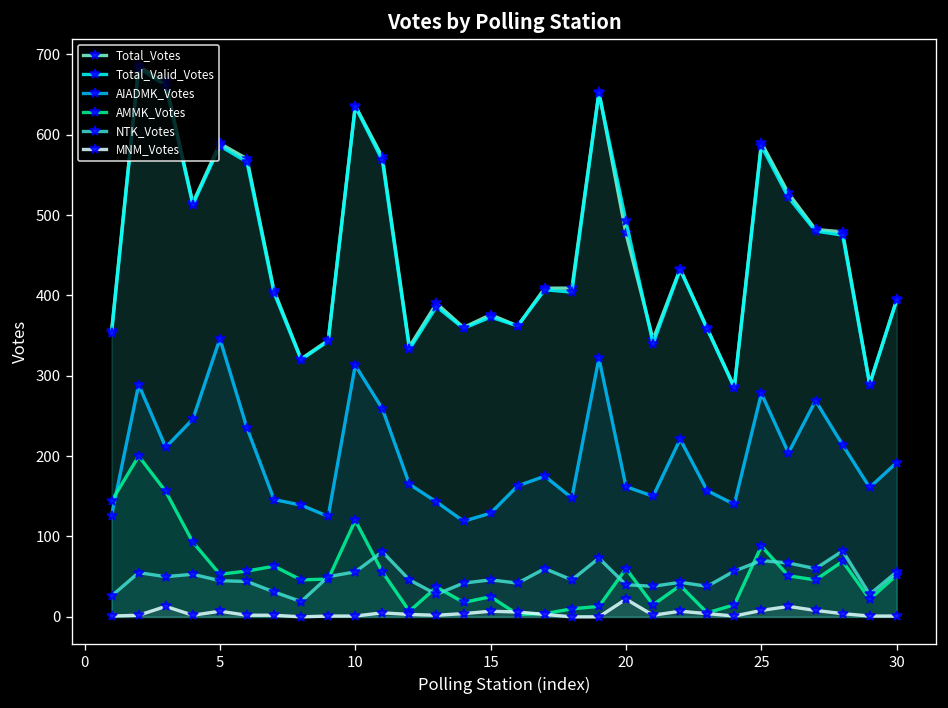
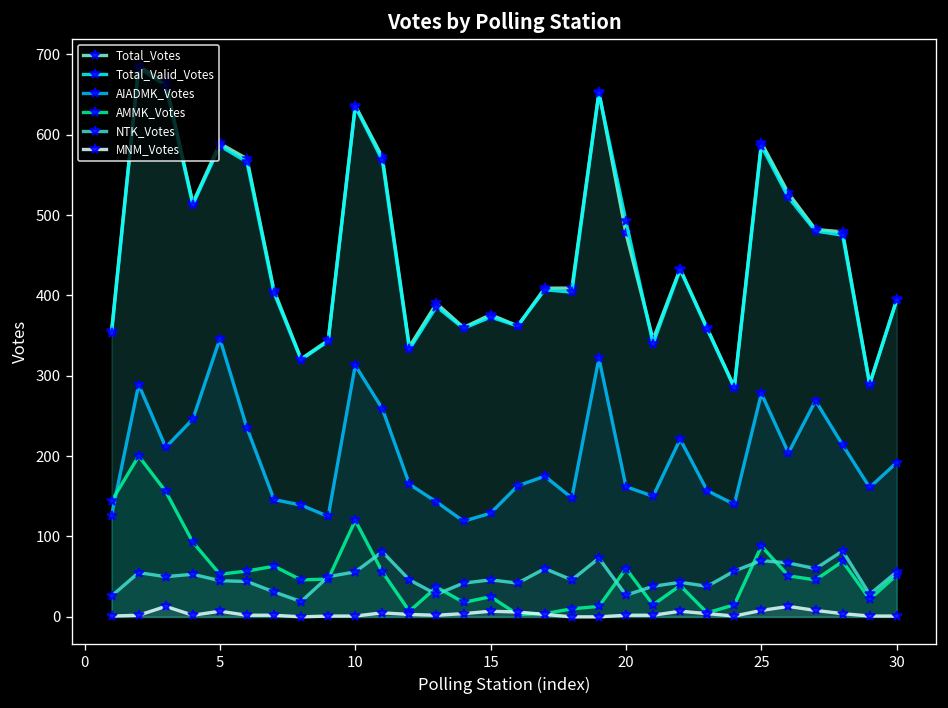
  {
    "Total_Votes": {
      "20": 480,
      "25": 590
    },
    "Total_Valid_Votes": {
      "20": 490,
      "25": 590
    },
    "AIADMK_Votes": {
      "5": 350,
      "10": 310,
      "15": 130,
      "20": 160,
      "25": 280,
      "30": 190
    },
    "AMMK_Votes": {
      "5": 50,
      "10": 120,
      "15": 30,
      "20": 60,
      "25": 90,
      "30": 50
    },
    "NTK_Votes": {
      "5": 50,
      "10": 60,
      "15": 50,
-     "20": 40,
+     "20": 30,
      "25": 70,
      "30": 60
    },
    "MNM_Votes": {
      "5": 10,
      "10": 0,
      "15": 10,
-     "20": 20,
+     "20": 0,
      "25": 10,
      "30": 0
    }
  }
